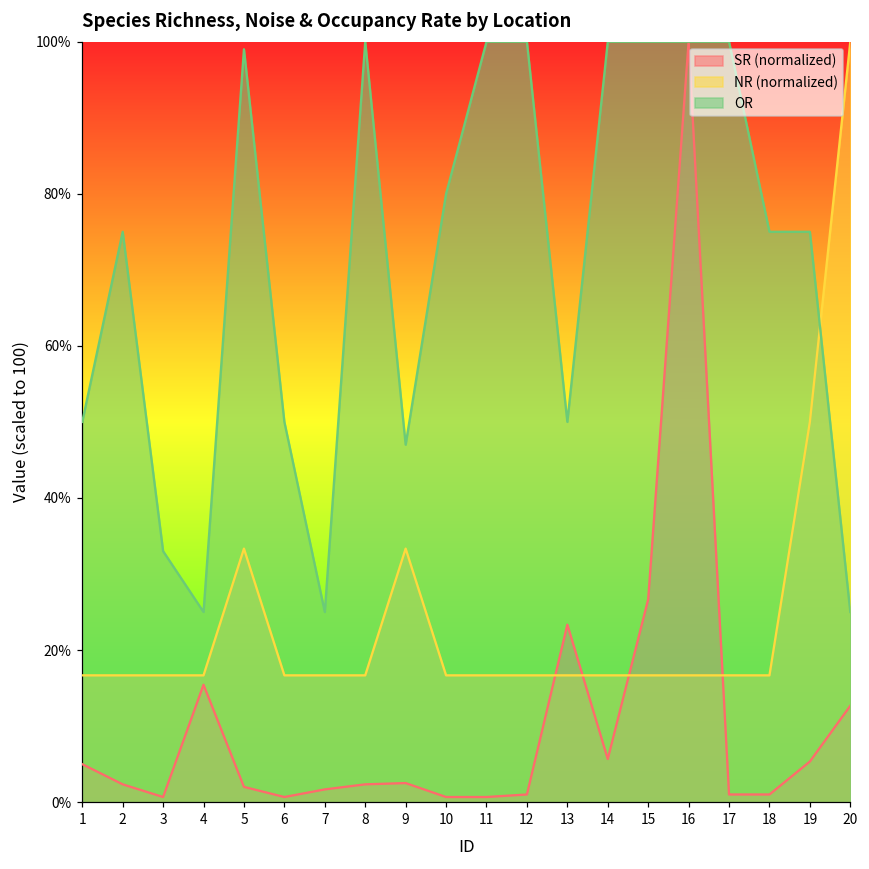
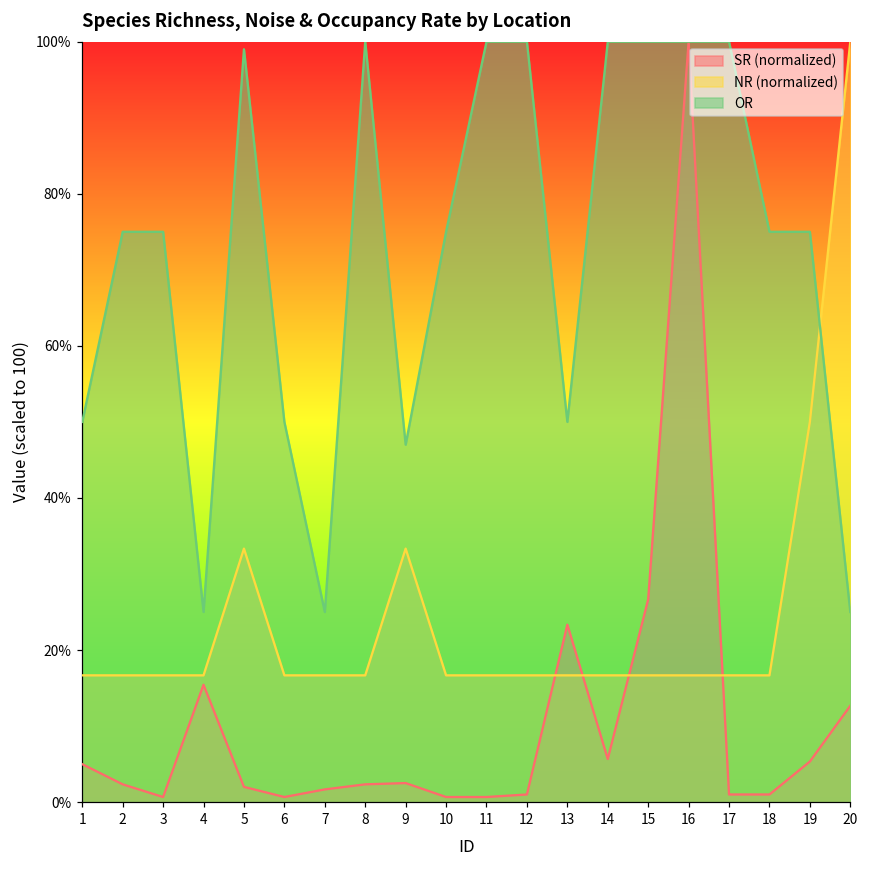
  {
    "SR (normalized)": {
      "1": "5%",
      "2": "2%",
      "3": "1%",
      "4": "15%",
      "5": "2%",
      "6": "1%",
      "7": "2%",
      "8": "2%",
      "9": "3%",
      "10": "1%",
      "11": "1%",
      "12": "1%",
      "13": "23%",
      "14": "6%",
      "15": "27%",
      "17": "1%",
      "18": "1%",
      "19": "5%",
      "20": "13%"
    },
    "NR (normalized)": {
      "1": "17%",
      "2": "17%",
      "3": "17%",
      "4": "17%",
      "5": "33%",
      "6": "17%",
      "7": "17%",
      "8": "17%",
      "9": "33%",
      "10": "17%",
      "11": "17%",
      "12": "17%",
      "13": "17%",
      "14": "17%",
      "15": "17%",
      "16": "17%",
      "17": "17%",
      "18": "17%",
      "19": "50%",
      "20": "100%"
    },
    "OR": {
      "1": "50%",
      "2": "75%",
-     "3": "33%",
+     "3": "75%",
      "4": "25%",
      "5": "99%",
      "6": "50%",
      "7": "25%",
      "8": "100%",
      "9": "47%",
-     "10": "80%",
+     "10": "75%",
      "11": "100%",
      "12": "100%",
      "13": "50%",
      "14": "100%",
      "15": "100%",
      "17": "100%",
      "18": "75%",
      "19": "75%",
      "20": "25%"
    }
  }
